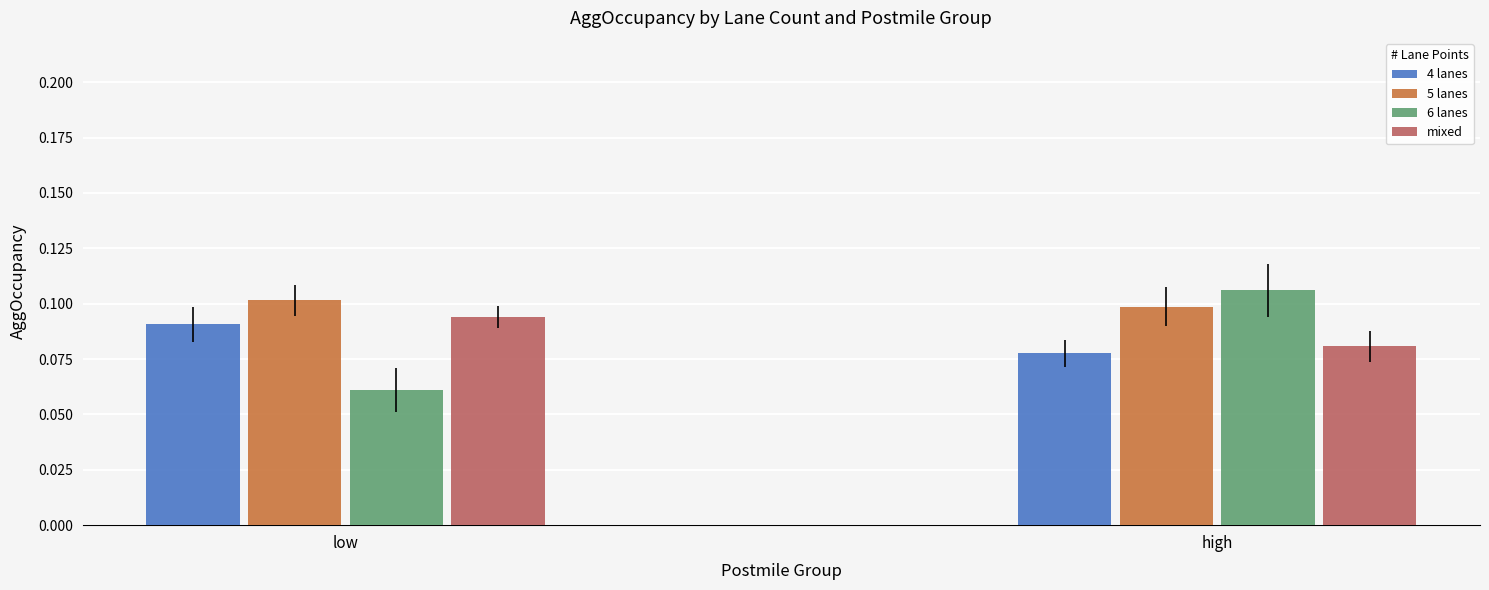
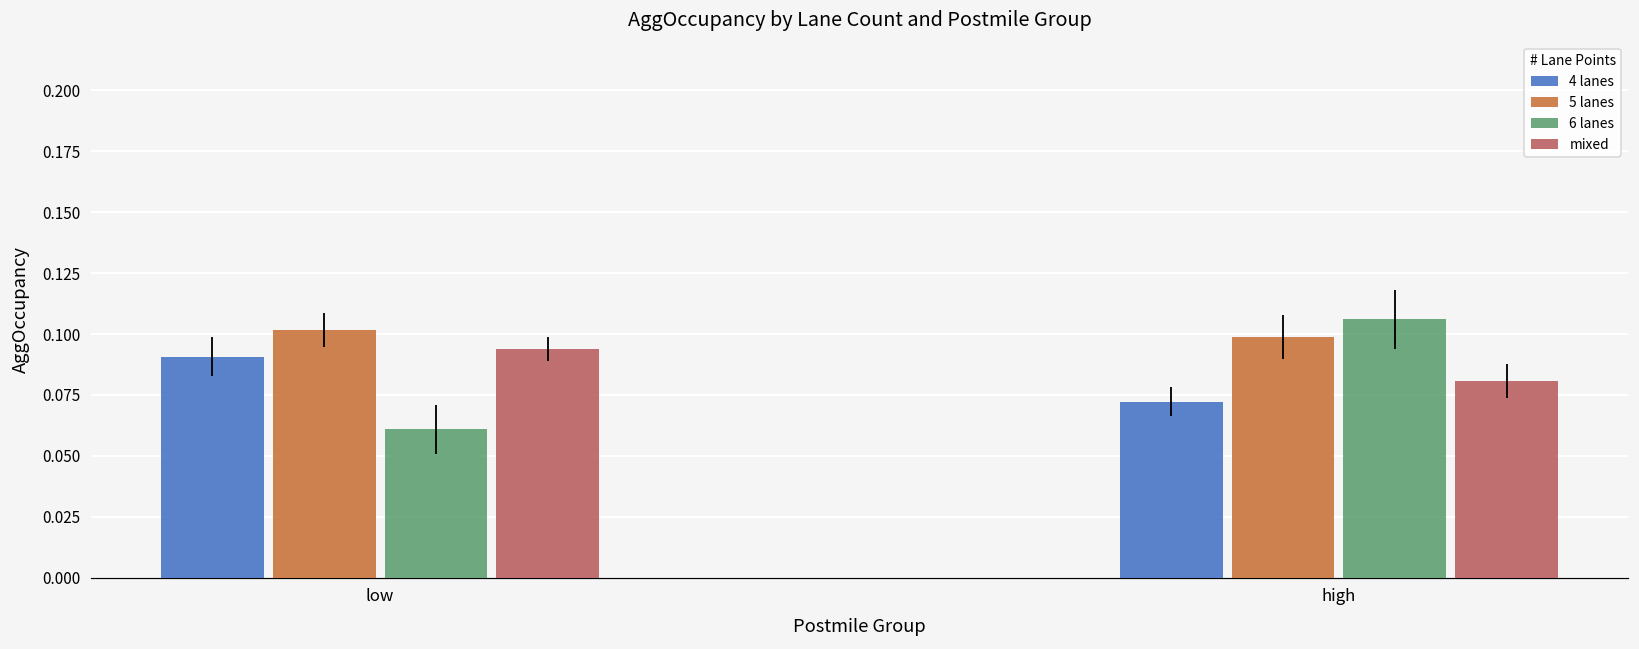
  {
    "4 lanes": {
      "low": 0.091,
-     "high": 0.078
+     "high": 0.072
    },
    "6 lanes": {
      "low": 0.061,
      "high": 0.106
    }
  }
